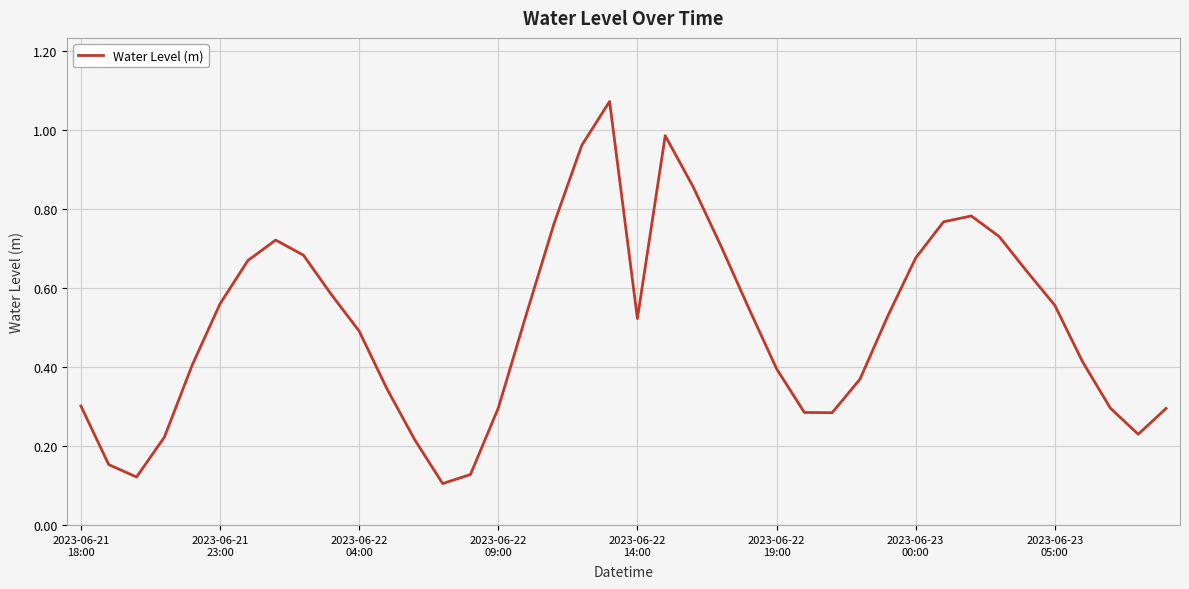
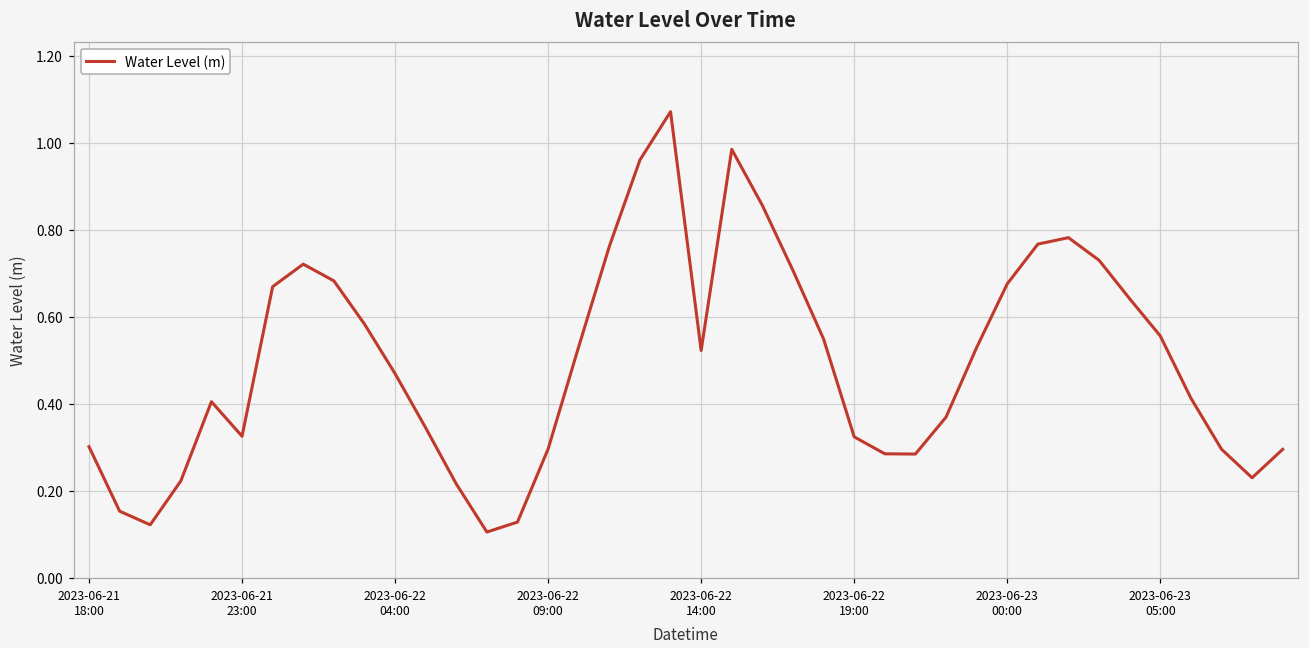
  {
    "2023-06-21 18:00": 0.30,
-   "2023-06-21 23:00": 0.56,
-   "2023-06-22 04:00": 0.49,
+   "2023-06-21 23:00": 0.33,
+   "2023-06-22 04:00": 0.47,
    "2023-06-22 09:00": 0.30,
    "2023-06-22 14:00": 0.52,
-   "2023-06-22 19:00": 0.40,
+   "2023-06-22 19:00": 0.32,
    "2023-06-23 00:00": 0.68,
    "2023-06-23 05:00": 0.56
  }
